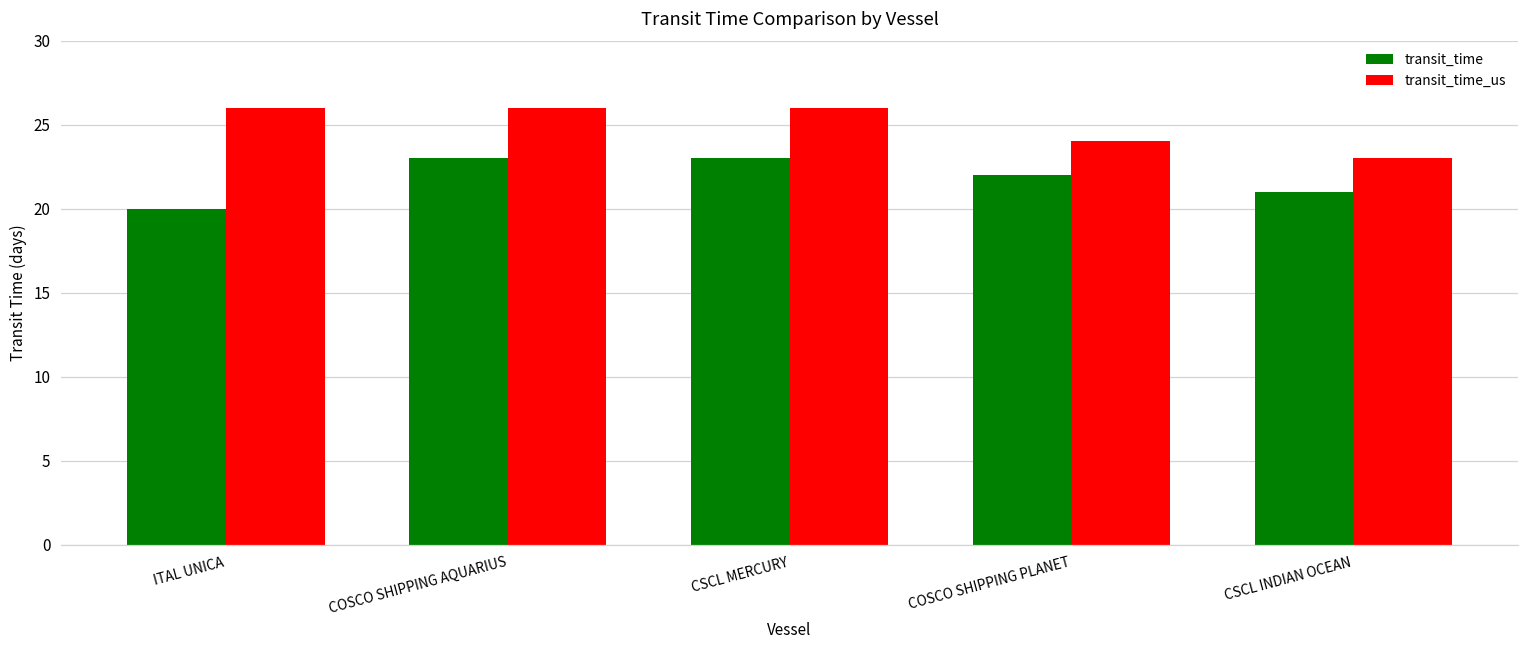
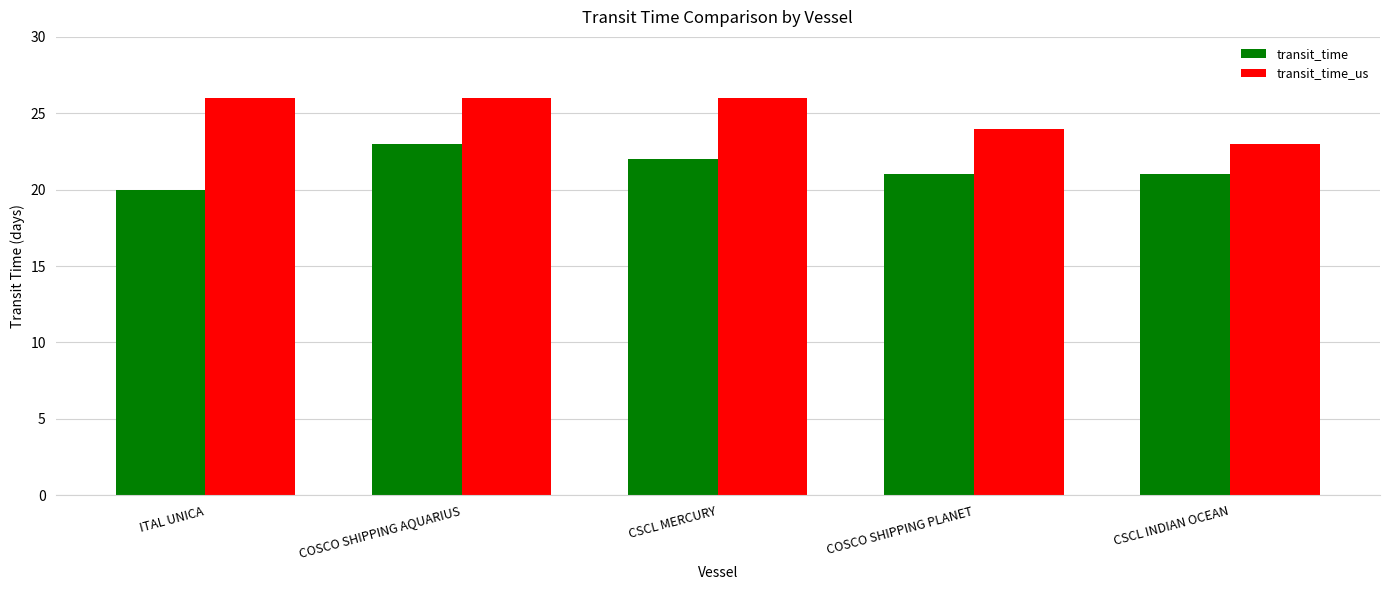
  {
    "transit_time": {
      "ITAL UNICA": 20,
      "COSCO SHIPPING AQUARIUS": 23,
-     "CSCL MERCURY": 23,
-     "COSCO SHIPPING PLANET": 22,
+     "CSCL MERCURY": 22,
+     "COSCO SHIPPING PLANET": 21,
      "CSCL INDIAN OCEAN": 21
    },
    "transit_time_us": {
      "ITAL UNICA": 26,
      "COSCO SHIPPING AQUARIUS": 26,
      "CSCL MERCURY": 26,
      "COSCO SHIPPING PLANET": 24,
      "CSCL INDIAN OCEAN": 23
    }
  }
